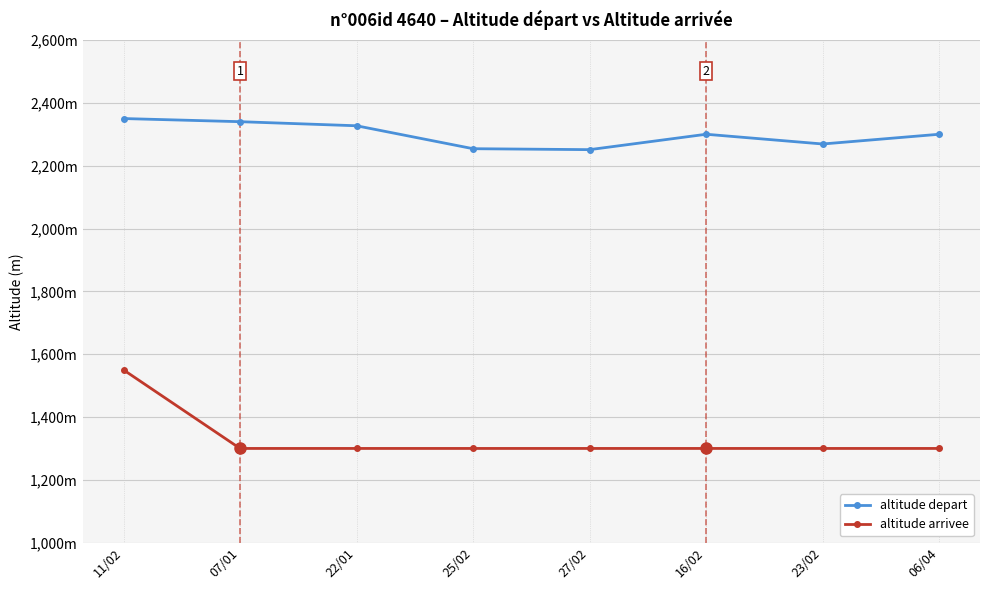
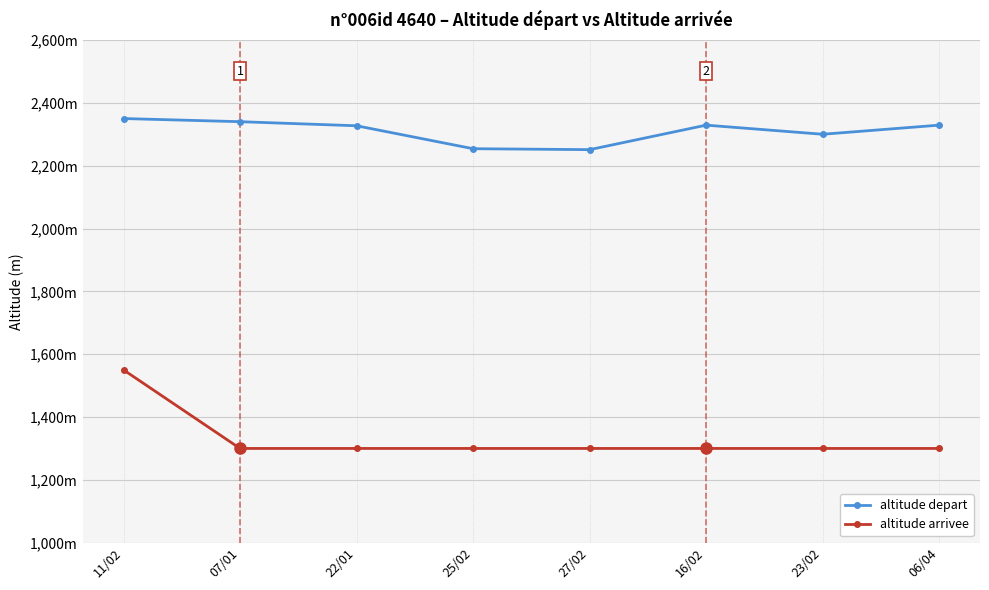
  {
    "altitude depart": {
      "11/02": "2,350m",
      "07/01": "2,340m",
      "22/01": "2,330m",
      "25/02": "2,250m",
      "27/02": "2,250m",
-     "16/02": "2,300m",
-     "23/02": "2,270m",
-     "06/04": "2,300m"
+     "16/02": "2,330m",
+     "23/02": "2,300m",
+     "06/04": "2,330m"
    }
  }
